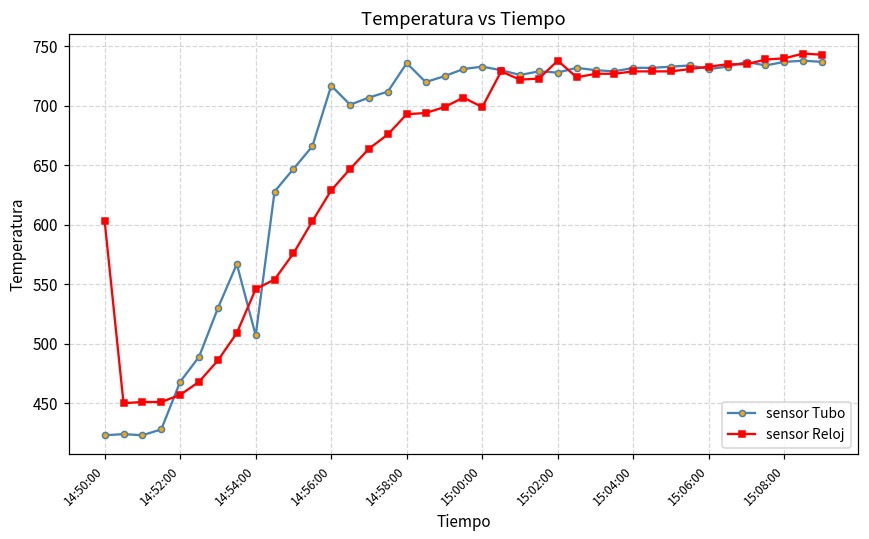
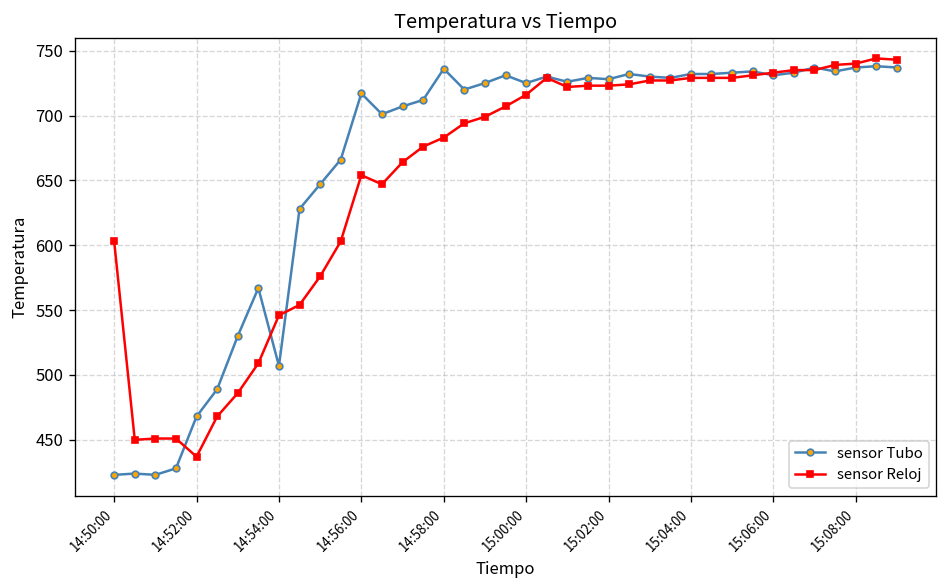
  {
    "sensor Tubo": {
      "14:50:00": 423,
      "14:52:00": 468,
      "14:54:00": 507,
      "14:56:00": 717,
      "14:58:00": 736,
-     "15:00:00": 733,
+     "15:00:00": 725,
      "15:02:00": 728,
      "15:04:00": 732,
      "15:08:00": 737
    },
    "sensor Reloj": {
      "14:50:00": 603,
-     "14:52:00": 457,
+     "14:52:00": 437,
      "14:54:00": 546,
-     "14:56:00": 629,
-     "14:58:00": 693,
-     "15:00:00": 699,
-     "15:02:00": 738,
+     "14:56:00": 654,
+     "14:58:00": 683,
+     "15:00:00": 716,
+     "15:02:00": 723,
      "15:04:00": 729,
      "15:08:00": 740
    }
  }
